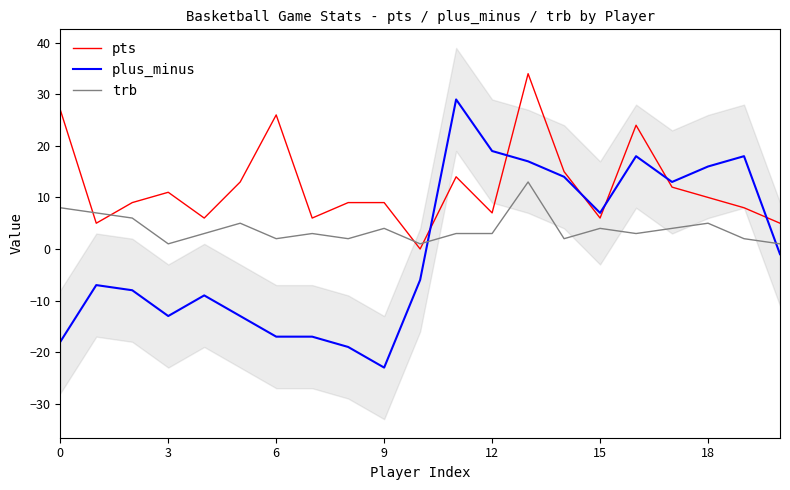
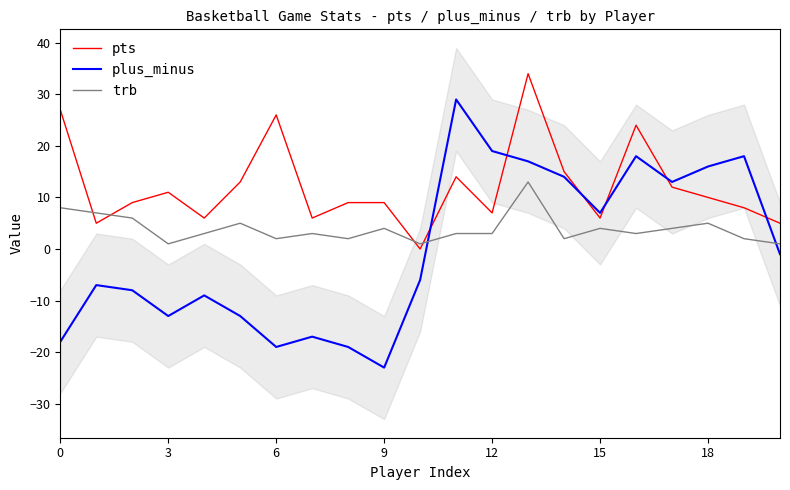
  {
    "pts": {
      "0": 27,
      "3": 11,
      "6": 26,
      "9": 9,
      "12": 7,
      "15": 6,
      "18": 10
    },
    "plus_minus": {
      "0": -18,
      "3": -13,
-     "6": -17,
+     "6": -19,
      "9": -23,
      "12": 19,
      "15": 7,
      "18": 16
    }
  }
